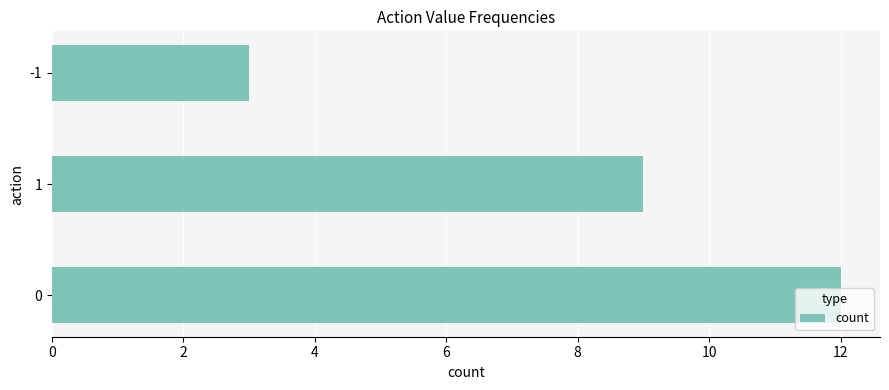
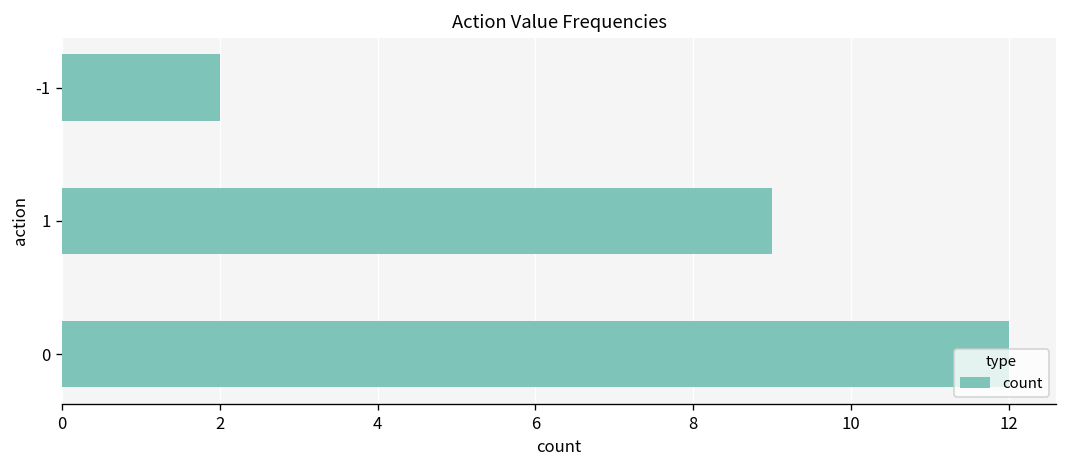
  {
-   "-1": 3,
+   "-1": 2,
    "1": 9
  }
